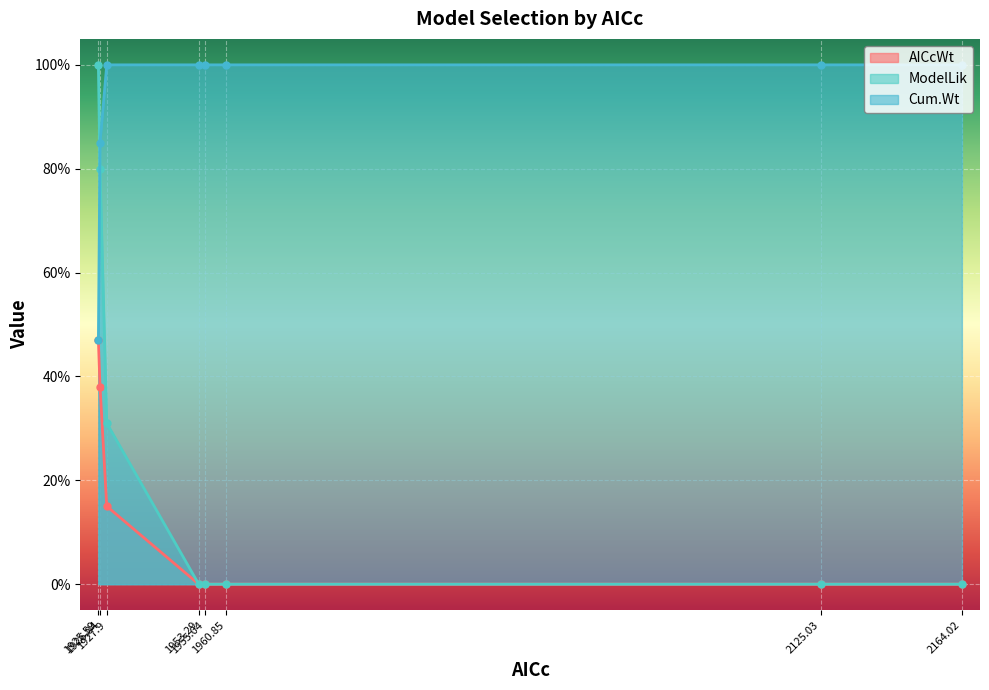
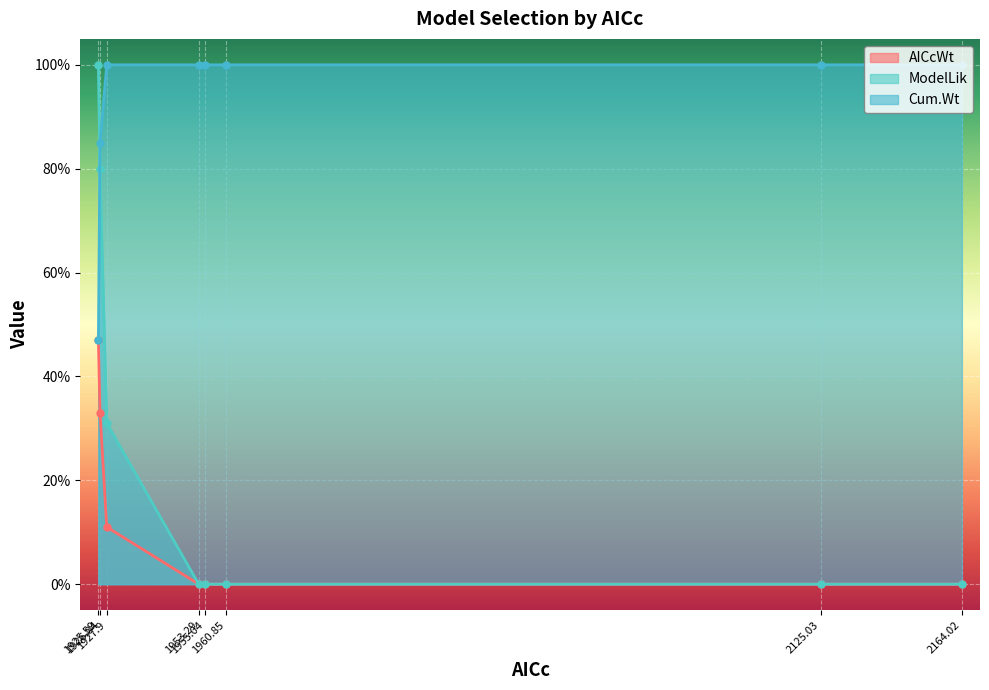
  {
    "AICcWt": {
-     "1926.04": "38%",
-     "1927.9": "15%"
+     "1926.04": "33%",
+     "1927.9": "11%"
    }
  }
